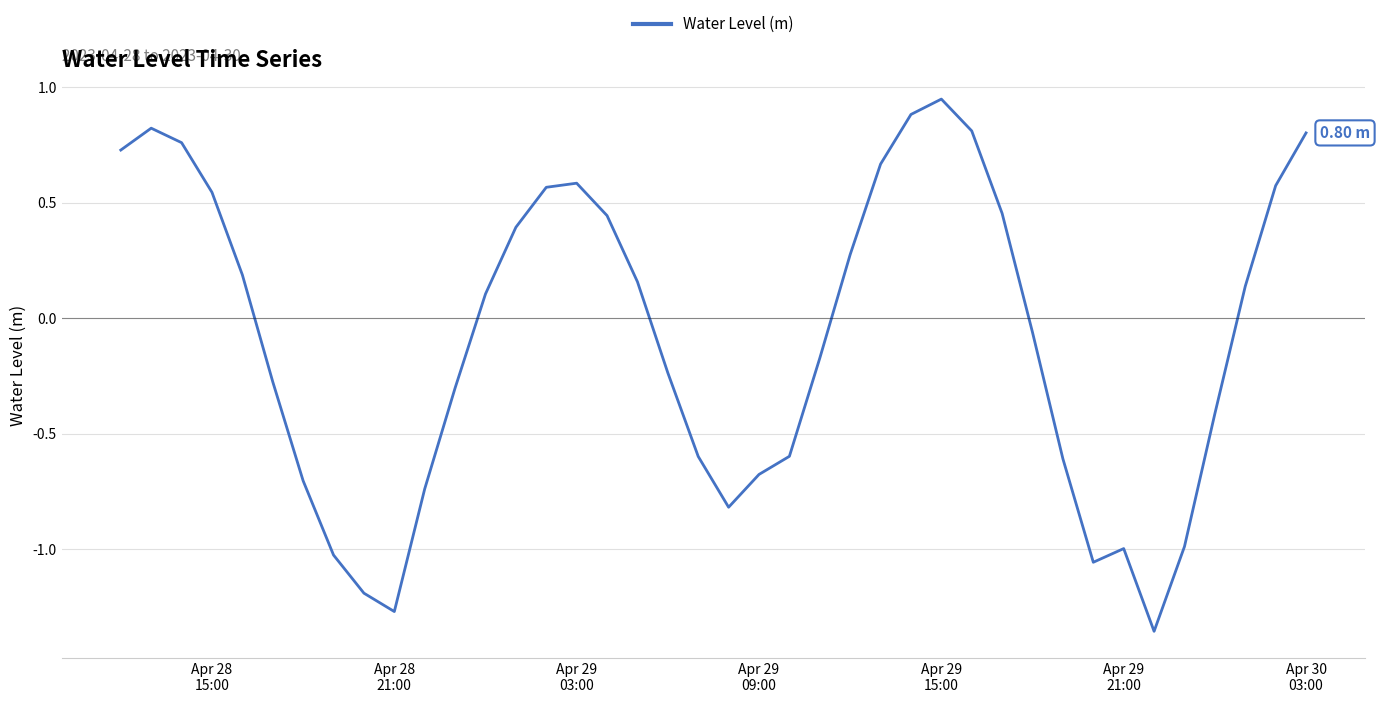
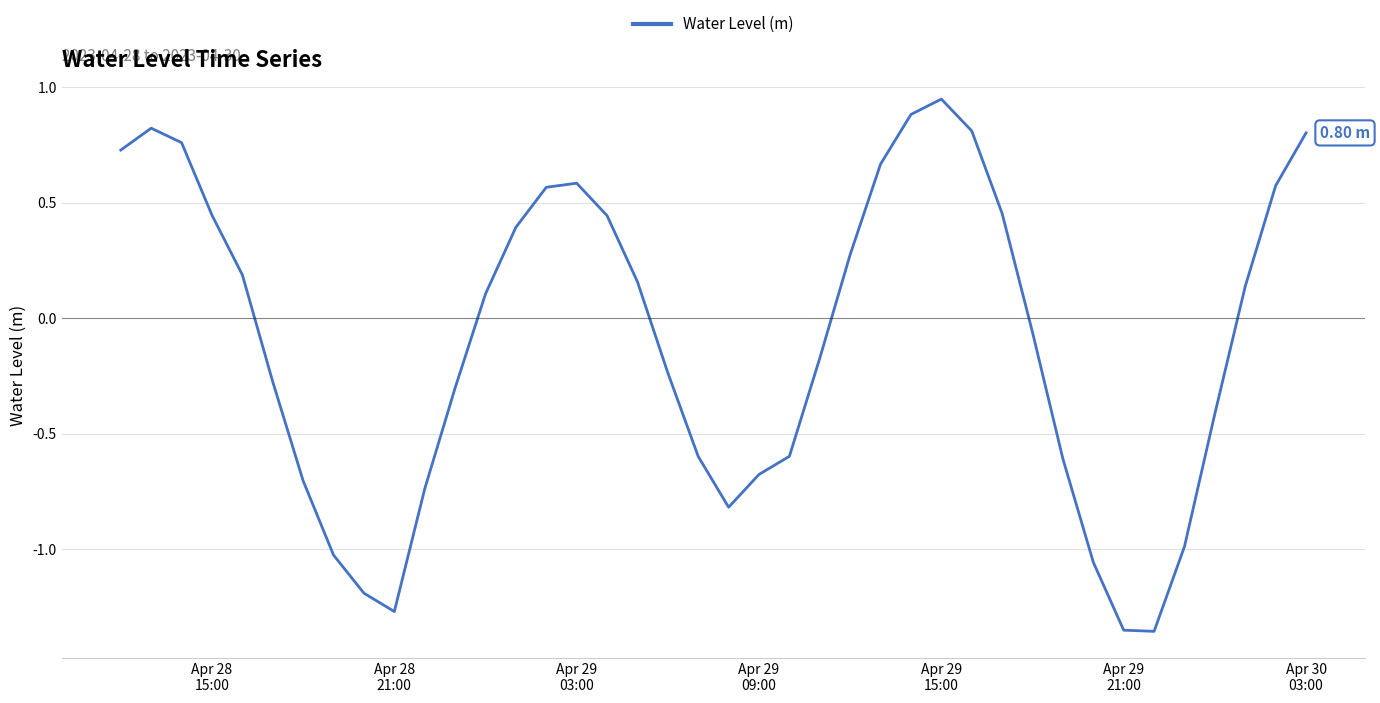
  {
-   "Apr 28 15:00": 0.54,
+   "Apr 28 15:00": 0.45,
    "Apr 28 21:00": -1.27,
    "Apr 29 03:00": 0.58,
    "Apr 29 09:00": -0.68,
    "Apr 29 15:00": 0.95,
-   "Apr 29 21:00": -1.00
+   "Apr 29 21:00": -1.35
  }
